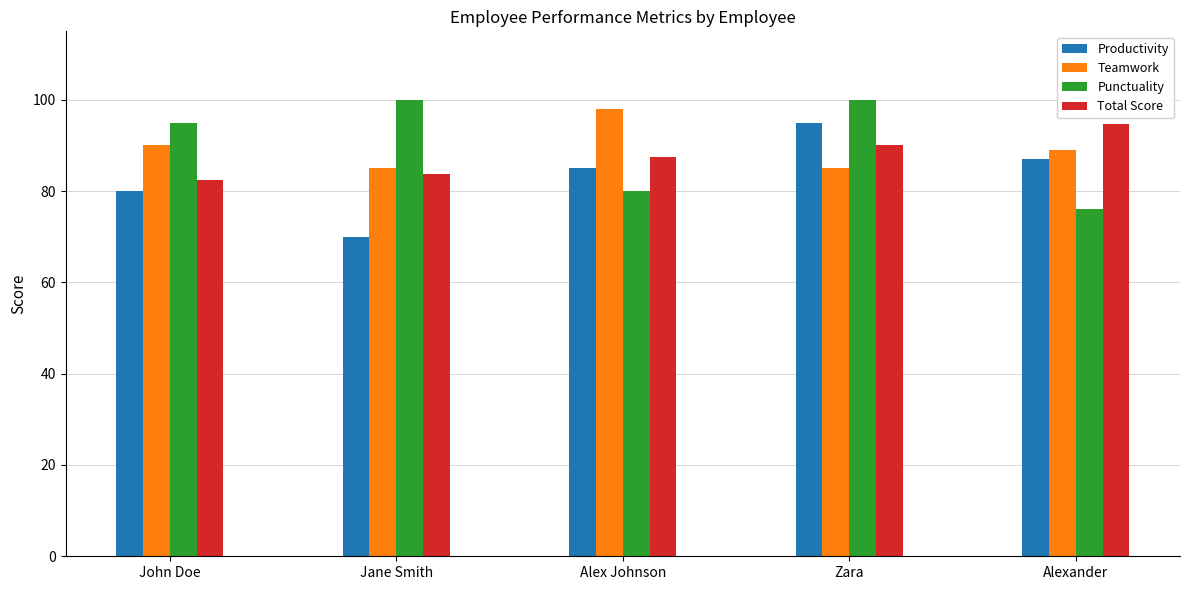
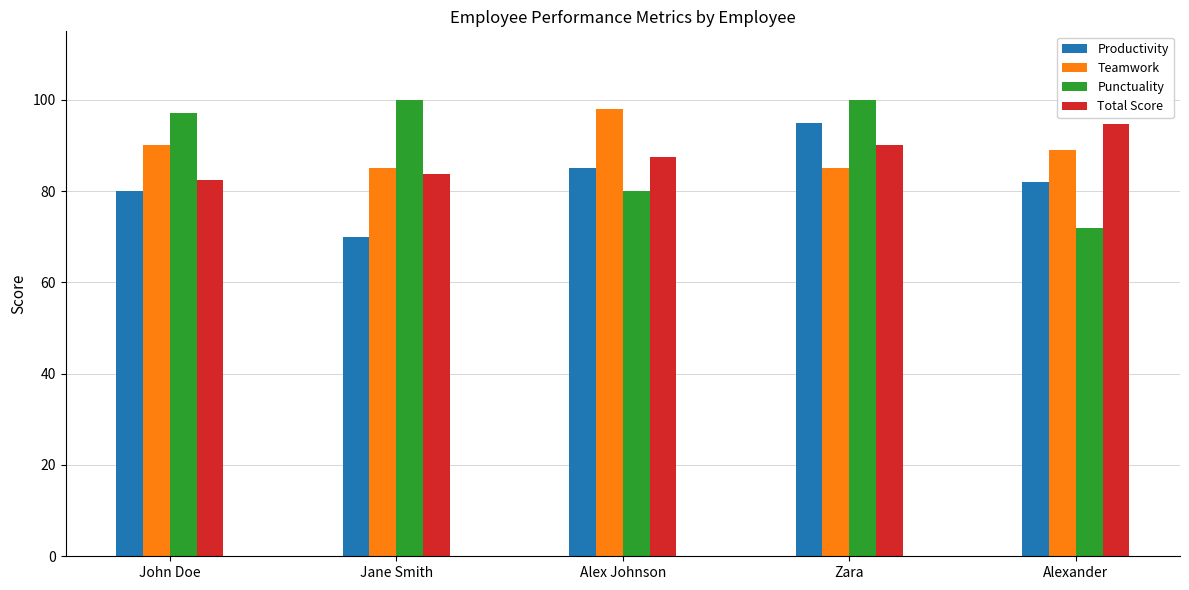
  {
    "Productivity": {
      "John Doe": 80,
      "Jane Smith": 70,
      "Alex Johnson": 85,
      "Zara": 95,
-     "Alexander": 87
+     "Alexander": 82
    },
    "Teamwork": {
      "John Doe": 90,
      "Jane Smith": 85,
      "Alex Johnson": 98,
      "Zara": 85,
      "Alexander": 89
    },
    "Punctuality": {
-     "John Doe": 95,
+     "John Doe": 97,
      "Jane Smith": 100,
      "Alex Johnson": 80,
      "Zara": 100,
-     "Alexander": 76
+     "Alexander": 72
    },
    "Total Score": {
      "John Doe": 83,
      "Jane Smith": 84,
      "Alex Johnson": 88,
      "Zara": 90,
      "Alexander": 95
    }
  }
